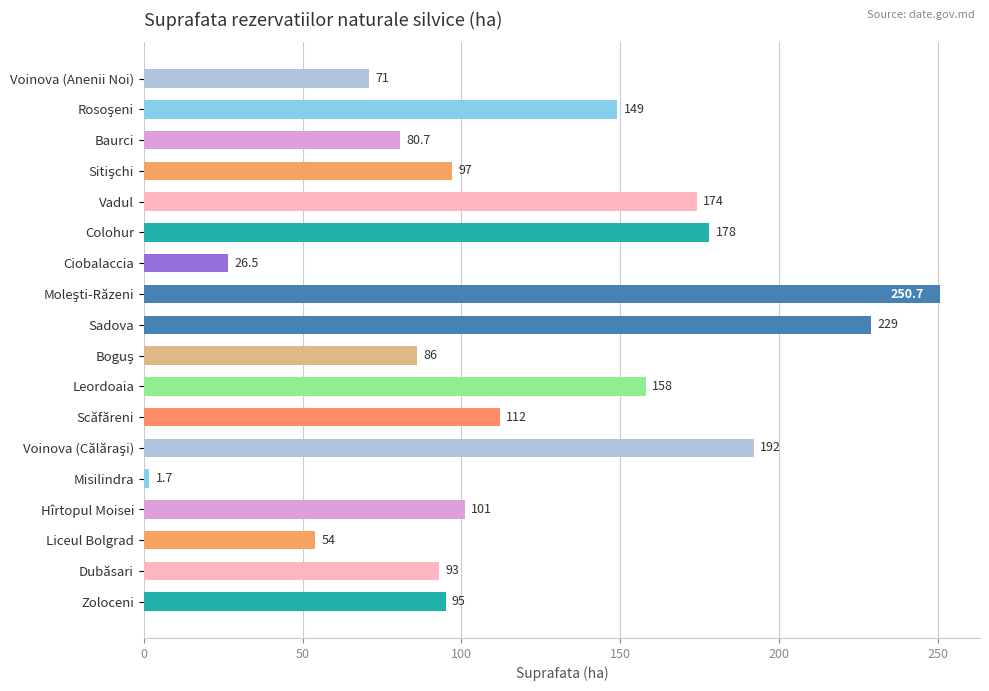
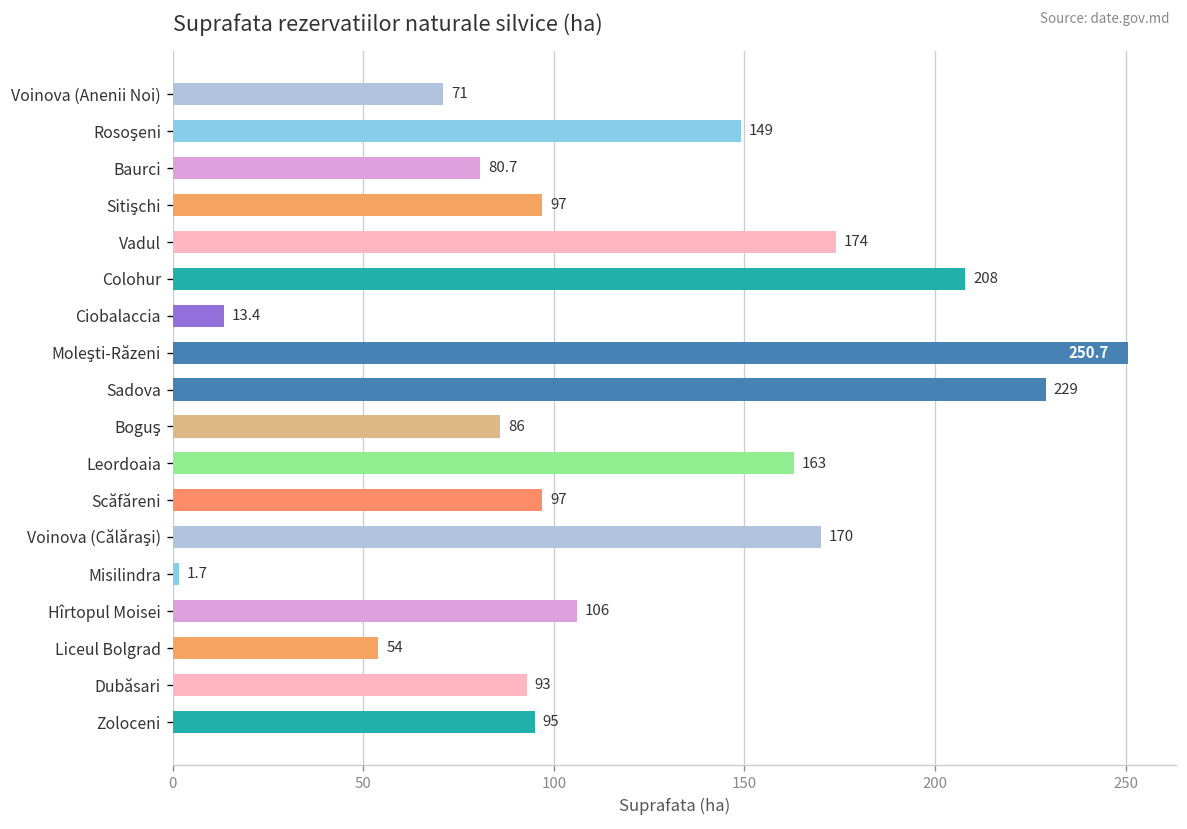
  {
    "Voinova (Anenii Noi)": 71,
    "Rosoşeni": 149,
    "Baurci": 80.7,
    "Sitişchi": 97,
    "Vadul": 174,
-   "Colohur": 178,
-   "Ciobalaccia": 26.5,
+   "Colohur": 208,
+   "Ciobalaccia": 13.4,
    "Moleşti-Răzeni": 250.7,
    "Sadova": 229,
    "Boguş": 86,
-   "Leordoaia": 158,
-   "Scăfăreni": 112,
-   "Voinova (Călăraşi)": 192,
+   "Leordoaia": 163,
+   "Scăfăreni": 97,
+   "Voinova (Călăraşi)": 170,
    "Misilindra": 1.7,
-   "Hîrtopul Moisei": 101,
+   "Hîrtopul Moisei": 106,
    "Liceul Bolgrad": 54,
    "Dubăsari": 93,
    "Zoloceni": 95
  }
